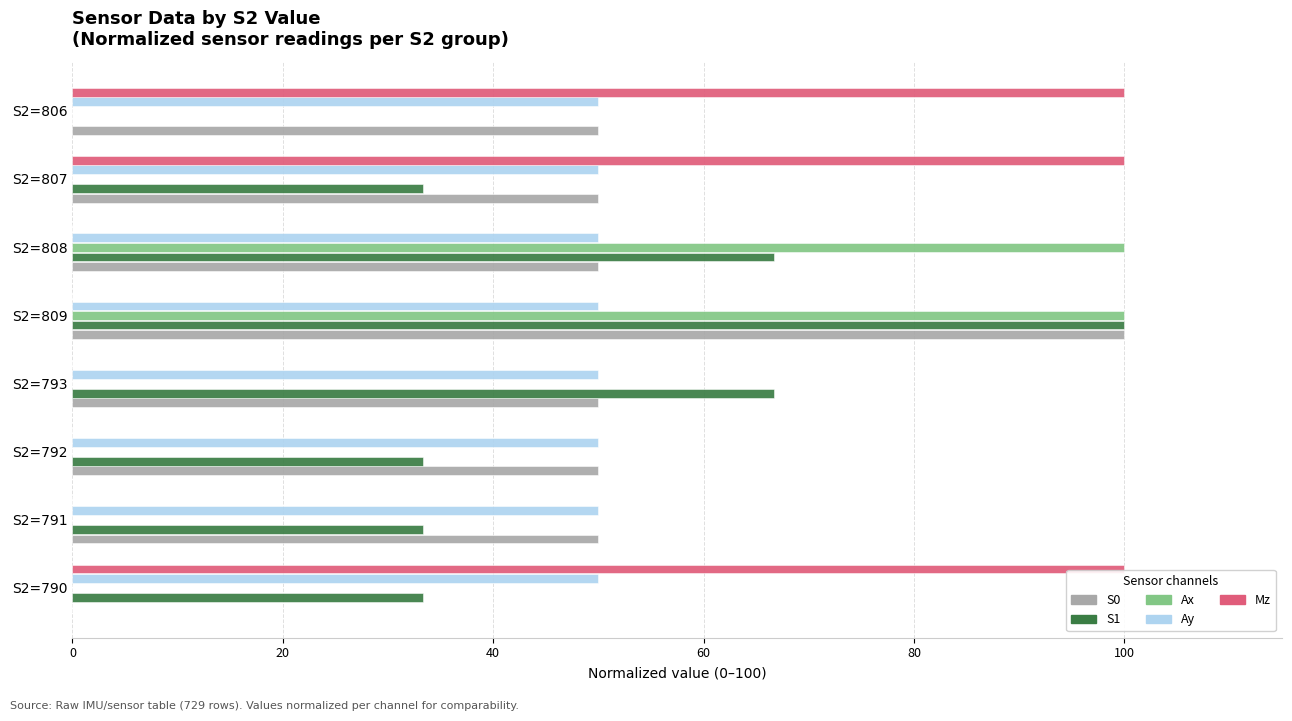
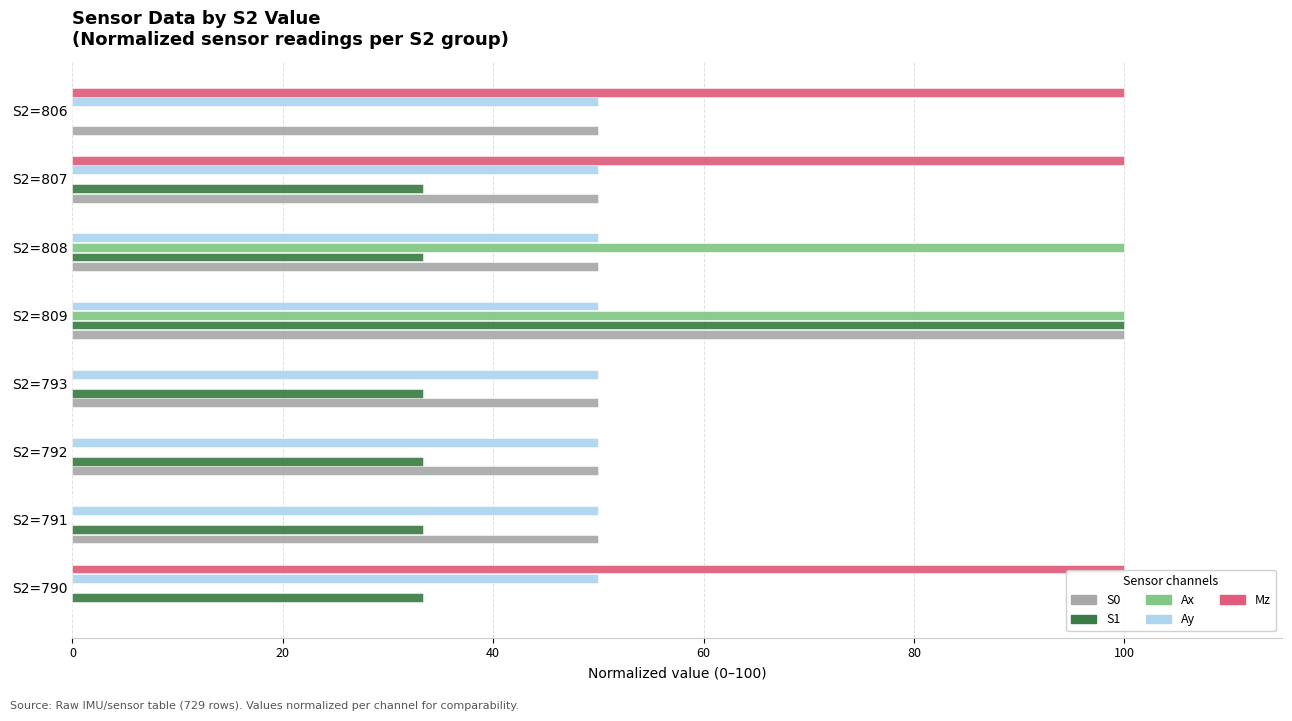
  {
    "S0": {
      "S2=806": 50.0,
      "S2=807": 50.0,
      "S2=808": 50.0,
      "S2=809": 100.0,
      "S2=793": 50.0,
      "S2=792": 50.0,
      "S2=791": 50.0,
      "S2=790": 0.0
    },
    "S1": {
      "S2=806": 0.0,
      "S2=807": 33.3,
-     "S2=808": 66.7,
+     "S2=808": 33.3,
      "S2=809": 100.0,
-     "S2=793": 66.7,
+     "S2=793": 33.3,
      "S2=792": 33.3,
      "S2=791": 33.3,
      "S2=790": 33.3
    },
    "Ax": {
      "S2=806": 0.0,
      "S2=807": 0.0,
      "S2=808": 100.0,
      "S2=809": 100.0,
      "S2=793": 0.0,
      "S2=792": 0.0,
      "S2=791": 0.0,
      "S2=790": 0.0
    },
    "Ay": {
      "S2=806": 50.0,
      "S2=807": 50.0,
      "S2=808": 50.0,
      "S2=809": 50.0,
      "S2=793": 50.0,
      "S2=792": 50.0,
      "S2=791": 50.0,
      "S2=790": 50.0
    },
    "Mz": {
      "S2=806": 100.0,
      "S2=807": 100.0,
      "S2=808": 0.0,
      "S2=809": 0.0,
      "S2=793": 0.0,
      "S2=792": 0.0,
      "S2=791": 0.0,
      "S2=790": 100.0
    }
  }
